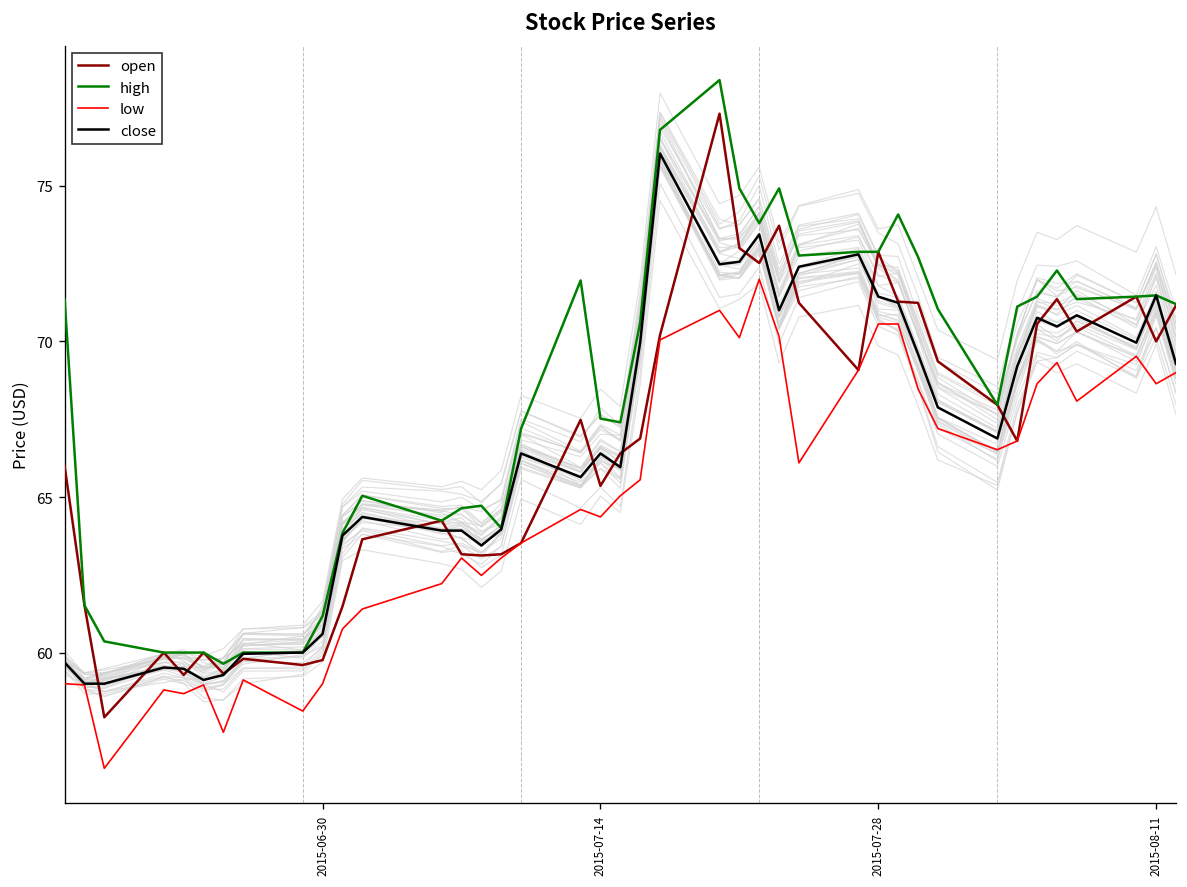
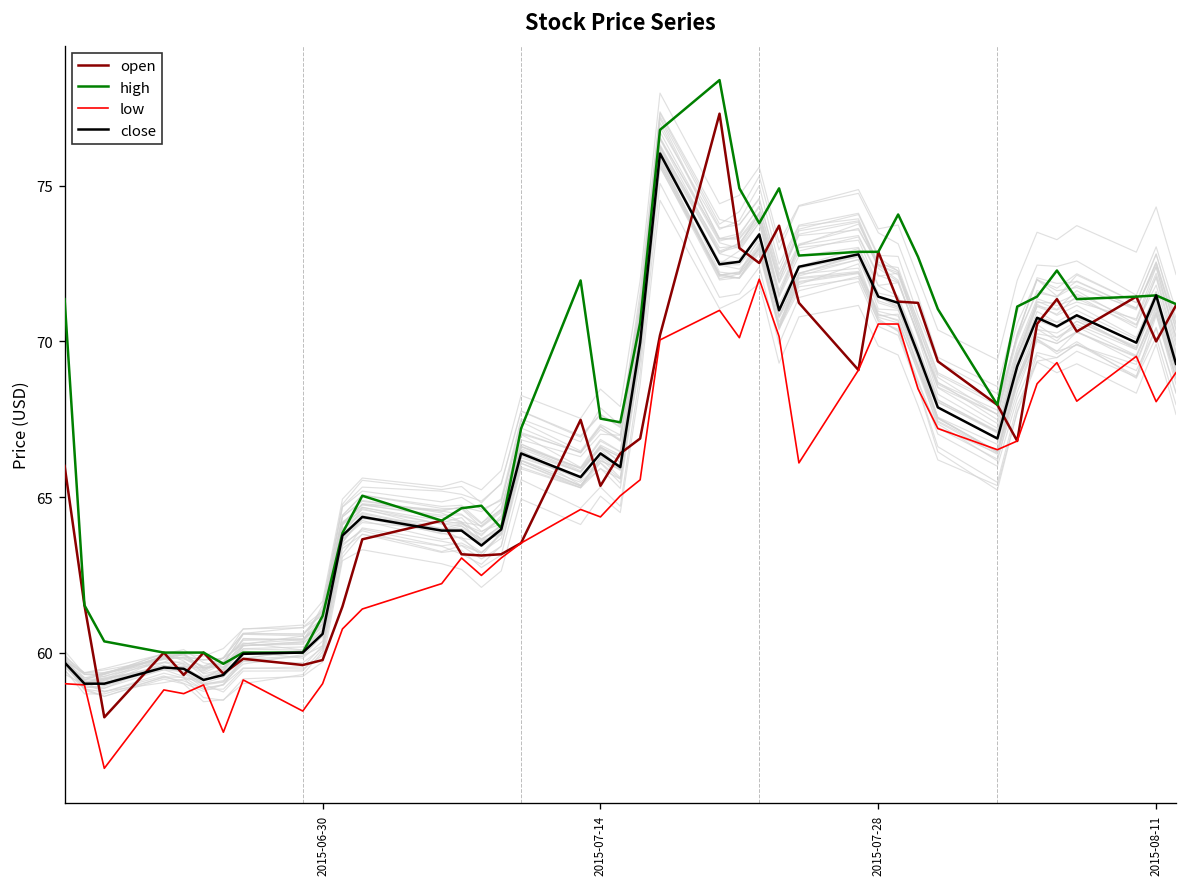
  {
    "high": {
      "2015-07-14": 67.5
    },
    "low": {
      "2015-06-30": 59.0,
      "2015-07-14": 64.4,
-     "2015-08-11": 68.6
+     "2015-08-11": 68.1
    }
  }
